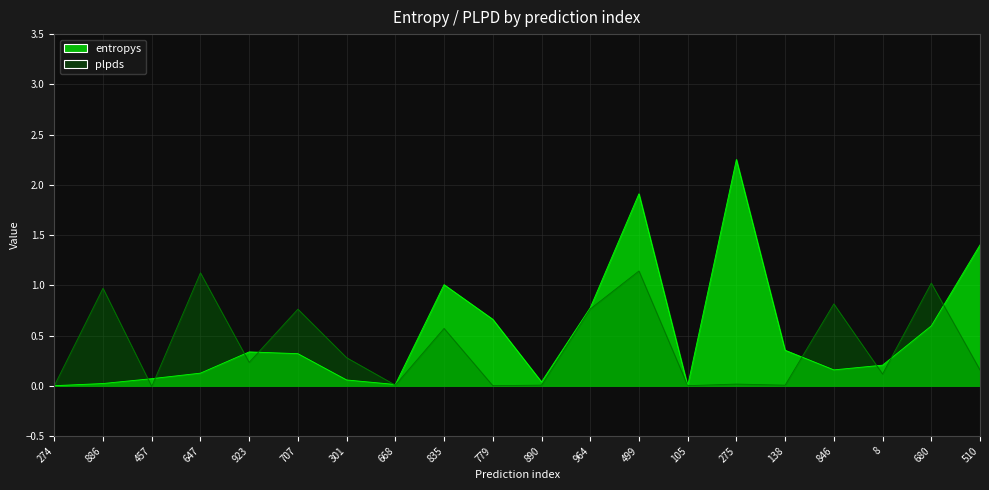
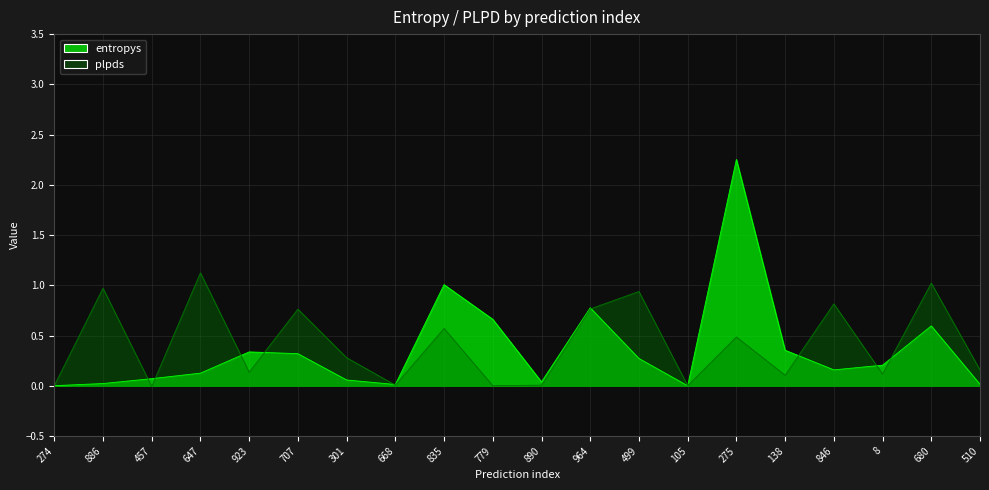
  {
    "entropys": {
      "886": 0.02,
      "457": 0.07,
      "647": 0.13,
      "923": 0.34,
      "707": 0.32,
      "301": 0.06,
      "835": 1.01,
      "779": 0.66,
      "890": 0.04,
-     "499": 1.91,
+     "499": 0.27,
      "275": 2.25,
      "138": 0.35,
      "846": 0.16,
      "8": 0.20,
      "680": 0.60,
-     "510": 1.40
+     "510": 0.01
    },
    "plpds": {
      "886": 0.97,
      "457": -0.01,
      "647": 1.12,
-     "923": 0.23,
+     "923": 0.14,
      "707": 0.76,
      "301": 0.28,
      "835": 0.57,
      "779": 0.00,
      "890": 0.01,
-     "499": 1.14,
-     "275": 0.02,
-     "138": 0.01,
+     "499": 0.94,
+     "275": 0.49,
+     "138": 0.10,
      "846": 0.82,
      "8": 0.12,
      "680": 1.02,
      "510": 0.16
    }
  }
